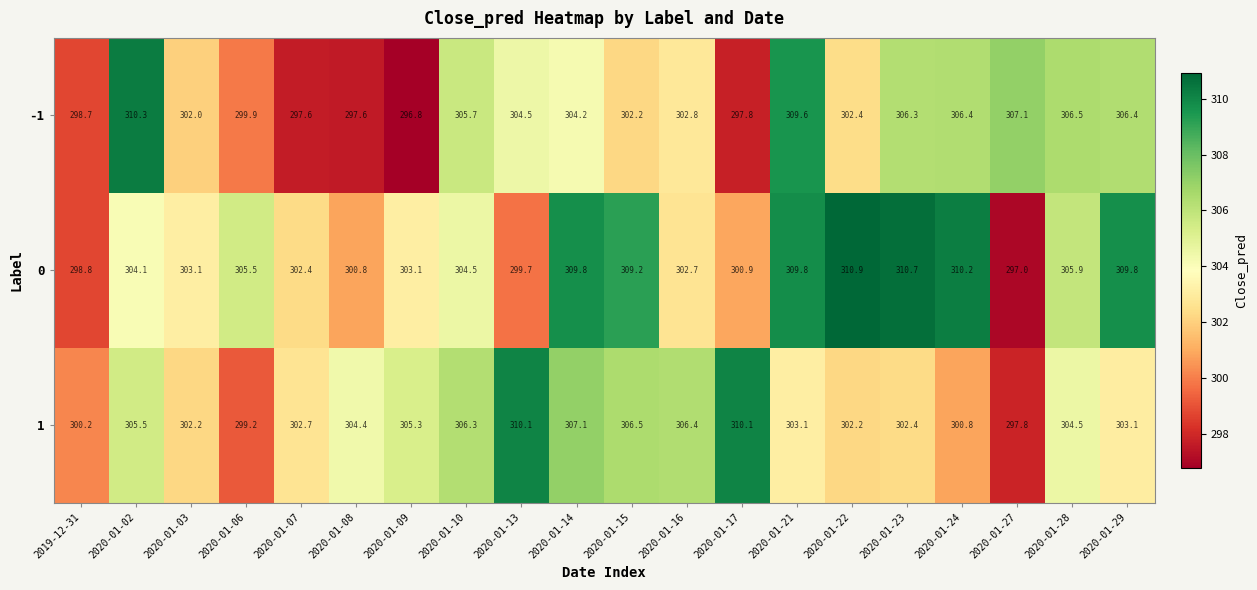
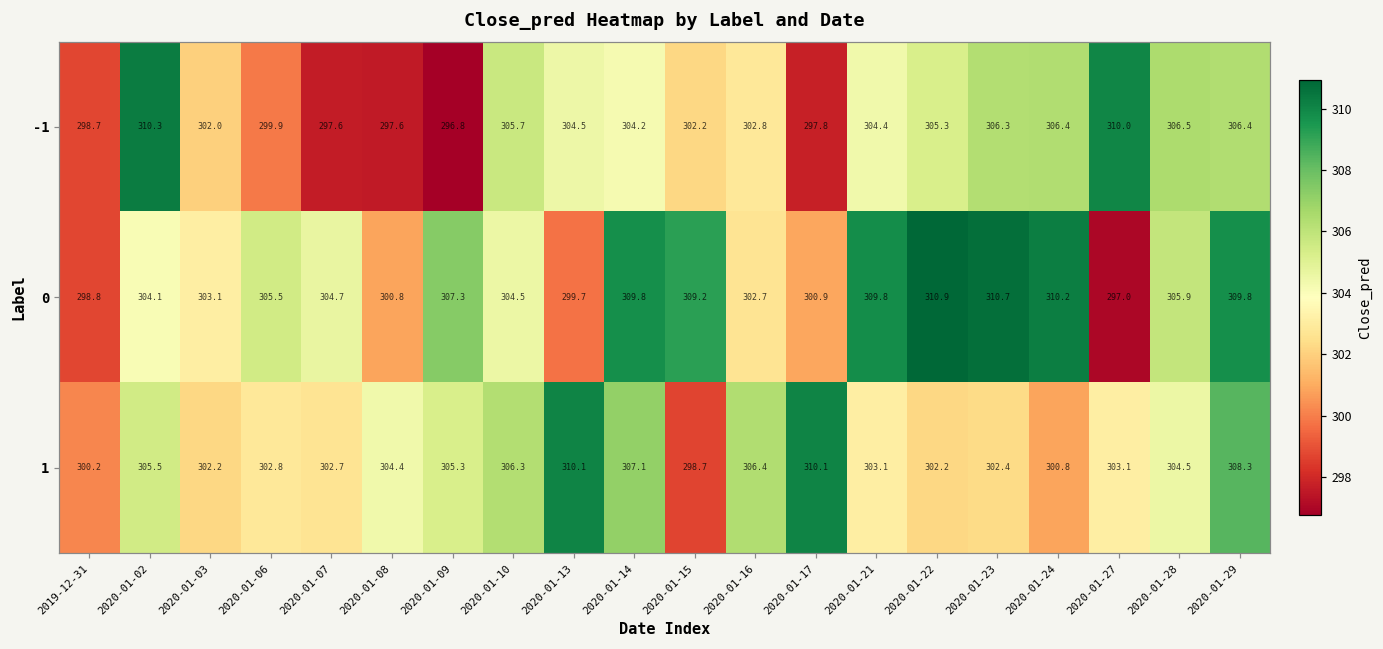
  {
    "-1": {
      "2019-12-31": 298.7,
      "2020-01-02": 310.3,
      "2020-01-03": 302.0,
      "2020-01-06": 299.9,
      "2020-01-07": 297.6,
      "2020-01-08": 297.6,
      "2020-01-09": 296.8,
      "2020-01-10": 305.7,
      "2020-01-13": 304.5,
      "2020-01-14": 304.2,
      "2020-01-15": 302.2,
      "2020-01-16": 302.8,
      "2020-01-17": 297.8,
-     "2020-01-21": 309.6,
-     "2020-01-22": 302.4,
+     "2020-01-21": 304.4,
+     "2020-01-22": 305.3,
      "2020-01-23": 306.3,
      "2020-01-24": 306.4,
-     "2020-01-27": 307.1,
+     "2020-01-27": 310.0,
      "2020-01-28": 306.5,
      "2020-01-29": 306.4
    },
    "0": {
      "2019-12-31": 298.8,
      "2020-01-02": 304.1,
      "2020-01-03": 303.1,
      "2020-01-06": 305.5,
-     "2020-01-07": 302.4,
+     "2020-01-07": 304.7,
      "2020-01-08": 300.8,
-     "2020-01-09": 303.1,
+     "2020-01-09": 307.3,
      "2020-01-10": 304.5,
      "2020-01-13": 299.7,
      "2020-01-14": 309.8,
      "2020-01-15": 309.2,
      "2020-01-16": 302.7,
      "2020-01-17": 300.9,
      "2020-01-21": 309.8,
      "2020-01-22": 310.9,
      "2020-01-23": 310.7,
      "2020-01-24": 310.2,
      "2020-01-27": 297.0,
      "2020-01-28": 305.9,
      "2020-01-29": 309.8
    },
    "1": {
      "2019-12-31": 300.2,
      "2020-01-02": 305.5,
      "2020-01-03": 302.2,
-     "2020-01-06": 299.2,
+     "2020-01-06": 302.8,
      "2020-01-07": 302.7,
      "2020-01-08": 304.4,
      "2020-01-09": 305.3,
      "2020-01-10": 306.3,
      "2020-01-13": 310.1,
      "2020-01-14": 307.1,
-     "2020-01-15": 306.5,
+     "2020-01-15": 298.7,
      "2020-01-16": 306.4,
      "2020-01-17": 310.1,
      "2020-01-21": 303.1,
      "2020-01-22": 302.2,
      "2020-01-23": 302.4,
      "2020-01-24": 300.8,
-     "2020-01-27": 297.8,
+     "2020-01-27": 303.1,
      "2020-01-28": 304.5,
-     "2020-01-29": 303.1
+     "2020-01-29": 308.3
    }
  }
